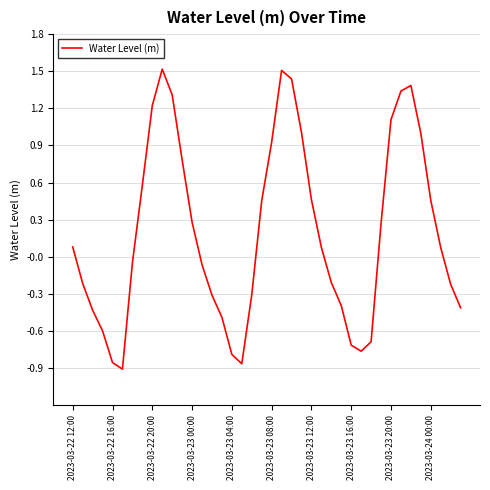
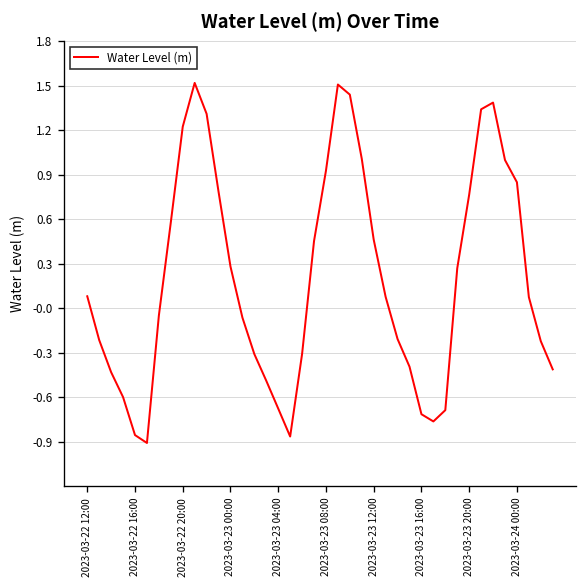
  {
    "2023-03-22 12:00": 0.08,
    "2023-03-22 16:00": -0.86,
    "2023-03-22 20:00": 1.22,
    "2023-03-23 00:00": 0.28,
-   "2023-03-23 04:00": -0.79,
+   "2023-03-23 04:00": -0.68,
    "2023-03-23 08:00": 0.93,
    "2023-03-23 12:00": 0.46,
    "2023-03-23 16:00": -0.72,
-   "2023-03-23 20:00": 1.11,
-   "2023-03-24 00:00": 0.46
+   "2023-03-23 20:00": 0.76,
+   "2023-03-24 00:00": 0.85
  }
